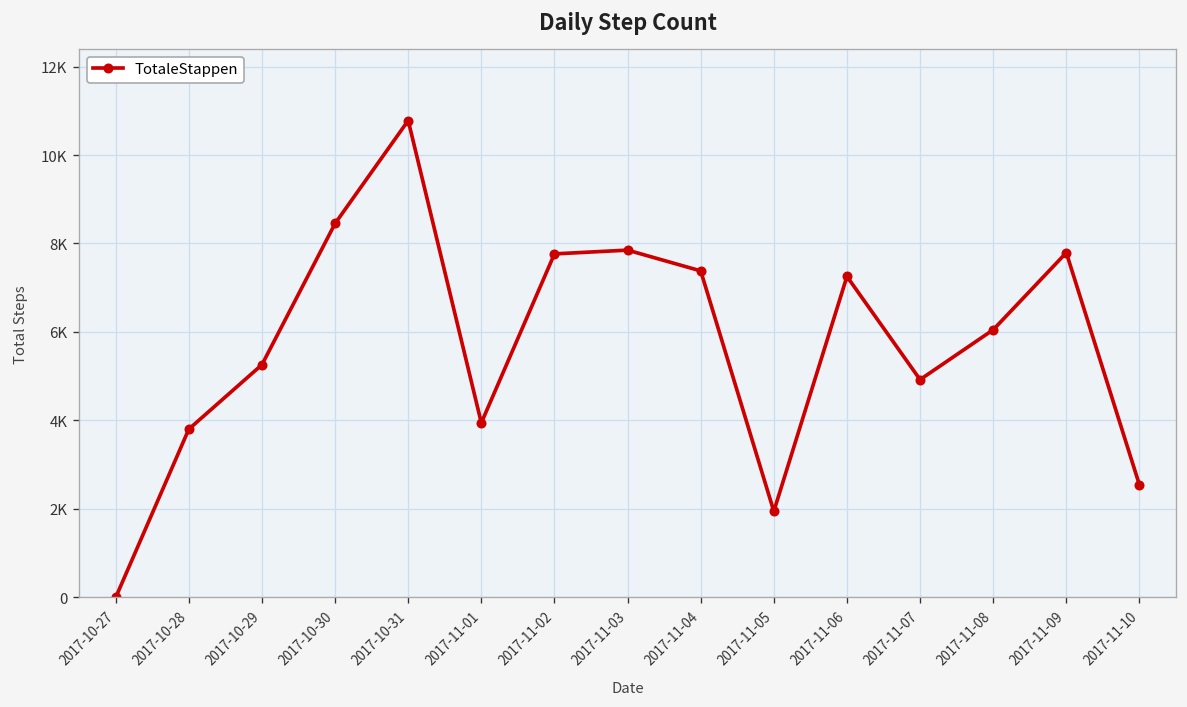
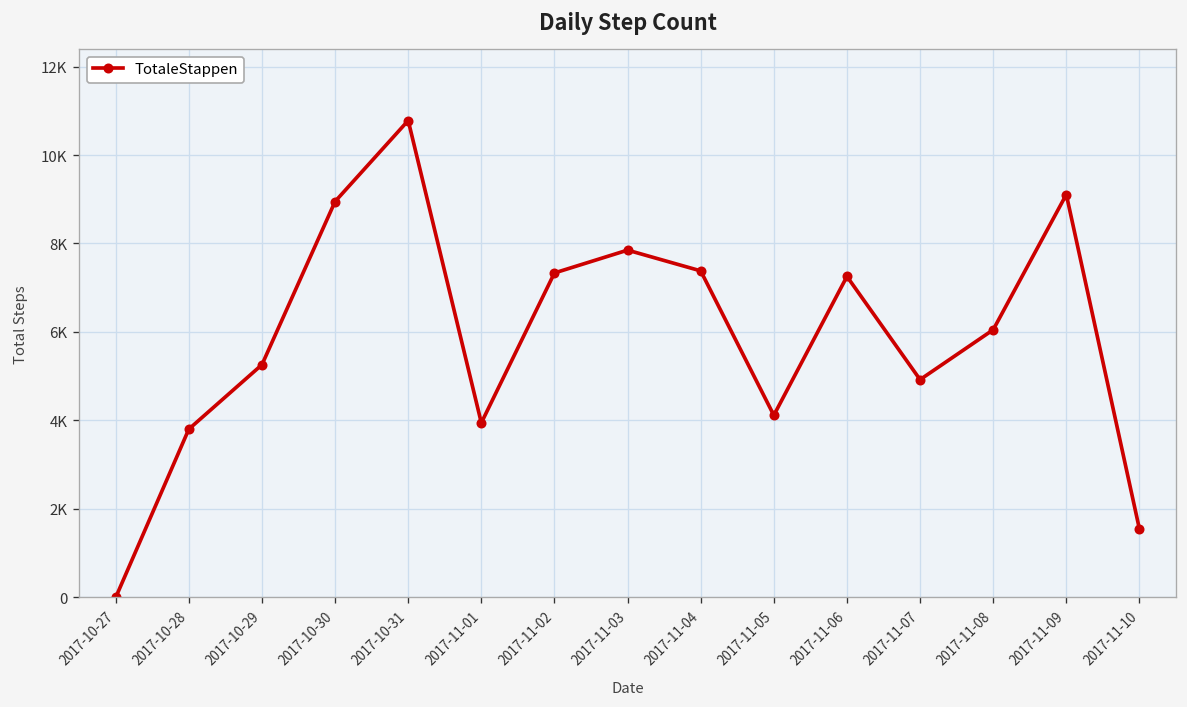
  {
    "2017-10-27": 0,
    "2017-10-28": 3800,
    "2017-10-29": 5300,
-   "2017-10-30": 8500,
+   "2017-10-30": 8900,
    "2017-10-31": 10800,
    "2017-11-01": 3900,
-   "2017-11-02": 7800,
+   "2017-11-02": 7300,
    "2017-11-03": 7900,
    "2017-11-04": 7400,
-   "2017-11-05": 1900,
+   "2017-11-05": 4100,
    "2017-11-06": 7300,
    "2017-11-07": 4900,
    "2017-11-08": 6100,
-   "2017-11-09": 7800,
-   "2017-11-10": 2500
+   "2017-11-09": 9100,
+   "2017-11-10": 1500
  }
